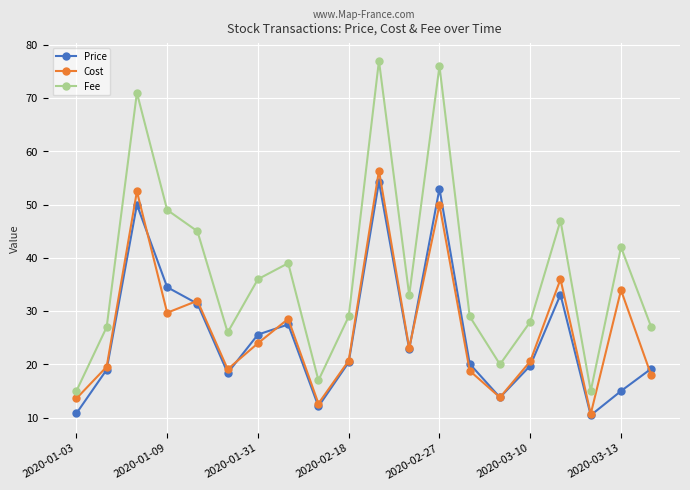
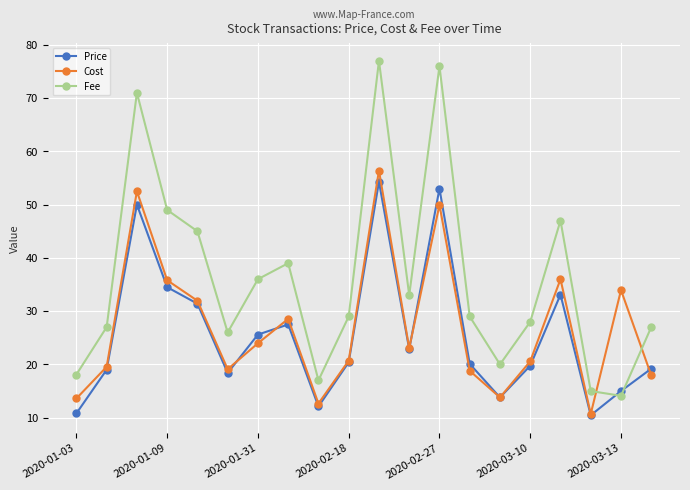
  {
    "Price": {
      "2020-01-03": 11,
      "2020-01-09": 35,
      "2020-01-31": 26,
      "2020-02-27": 53,
      "2020-03-10": 20,
      "2020-03-13": 15
    },
    "Cost": {
      "2020-01-03": 14,
-     "2020-01-09": 30,
+     "2020-01-09": 36,
      "2020-01-31": 24,
      "2020-02-27": 50,
      "2020-03-10": 21,
      "2020-03-13": 34
    },
    "Fee": {
-     "2020-01-03": 15,
+     "2020-01-03": 18,
      "2020-01-09": 49,
      "2020-01-31": 36,
      "2020-02-18": 29,
      "2020-02-27": 76,
      "2020-03-10": 28,
-     "2020-03-13": 42
+     "2020-03-13": 14
    }
  }
